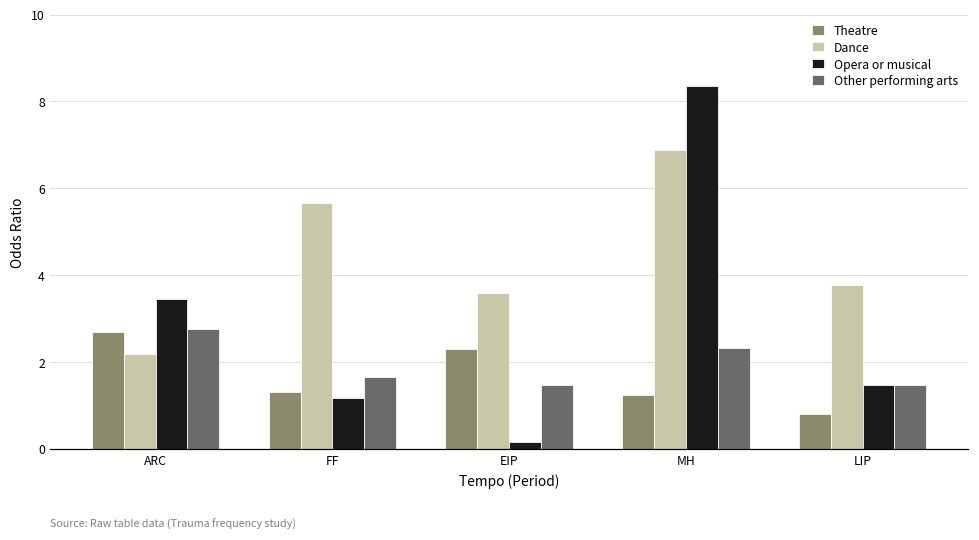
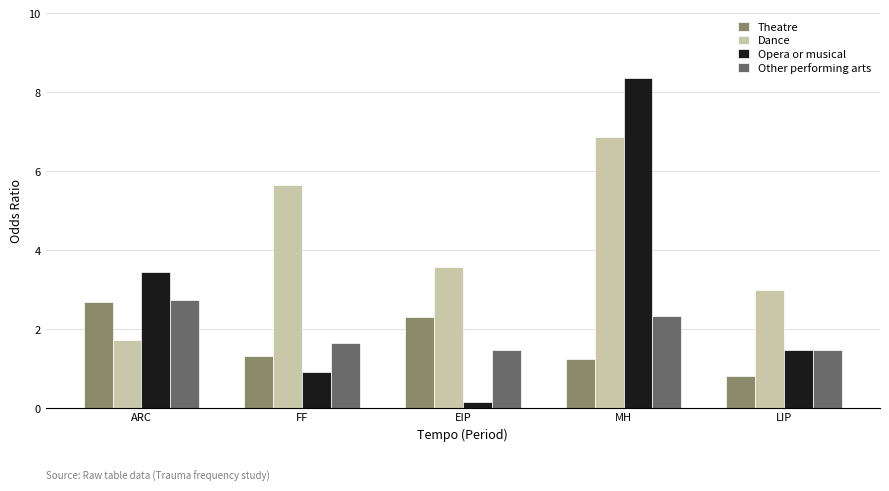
  {
    "Dance": {
-     "ARC": 2.2,
+     "ARC": 1.7,
      "FF": 5.7,
      "EIP": 3.6,
      "MH": 6.9,
-     "LIP": 3.8
+     "LIP": 3.0
    },
    "Opera or musical": {
      "ARC": 3.4,
-     "FF": 1.2,
+     "FF": 0.9,
      "EIP": 0.2,
      "MH": 8.4,
      "LIP": 1.5
    }
  }
